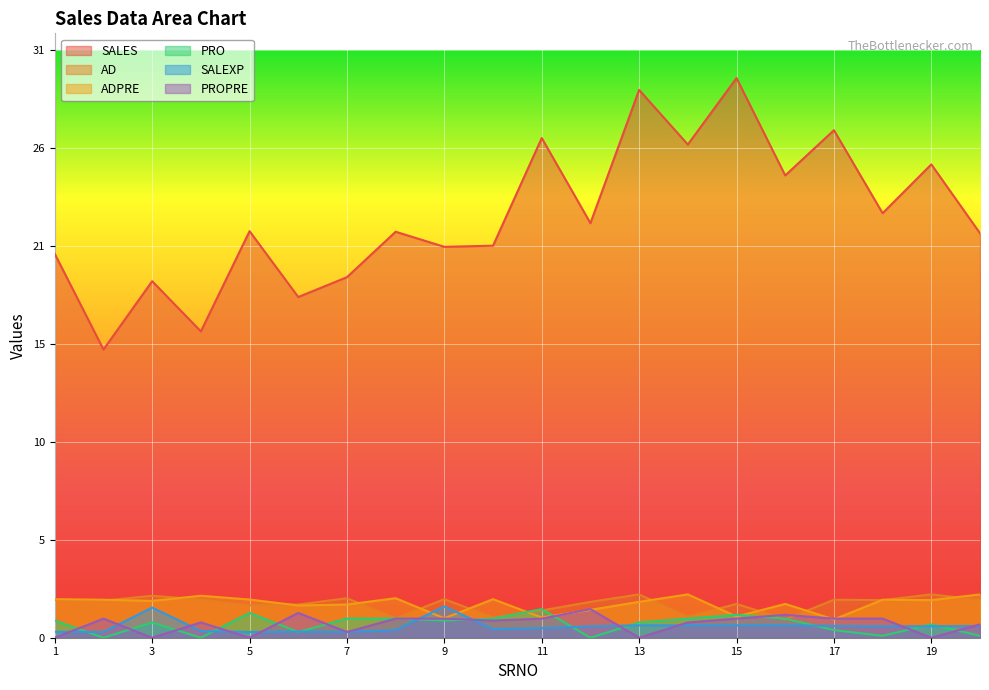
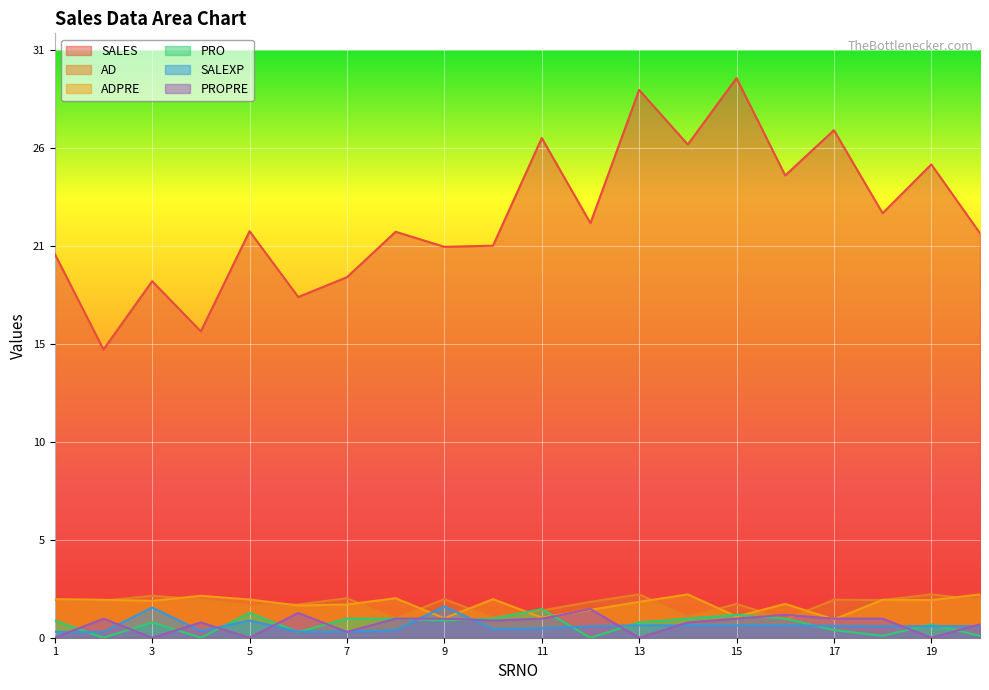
  {
    "PRO": {
      "1": 0.9,
      "3": 0.8,
      "5": 1.3,
      "7": 1.0,
      "13": 0.8,
      "17": 0.4
    },
    "SALEXP": {
      "1": 0.3,
      "3": 1.6,
-     "5": 0.3,
+     "5": 0.9,
      "9": 1.6,
      "11": 0.5,
      "13": 0.7,
      "15": 0.7,
      "17": 0.6
    },
    "PROPRE": {
      "1": 0.0,
      "3": 0.0,
      "5": 0.0,
      "13": 0.0,
      "19": 0.0
    }
  }
